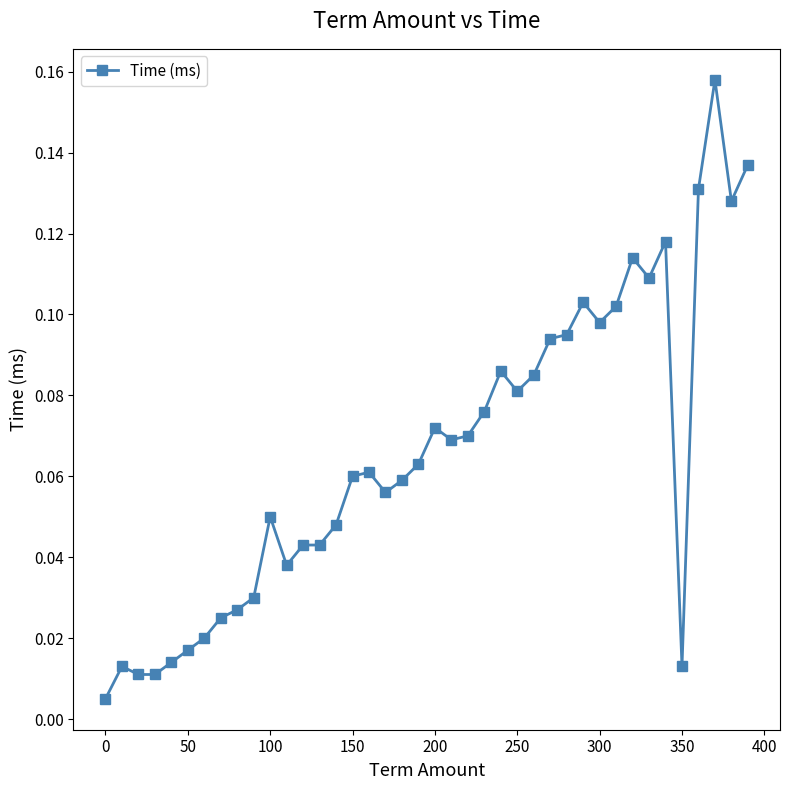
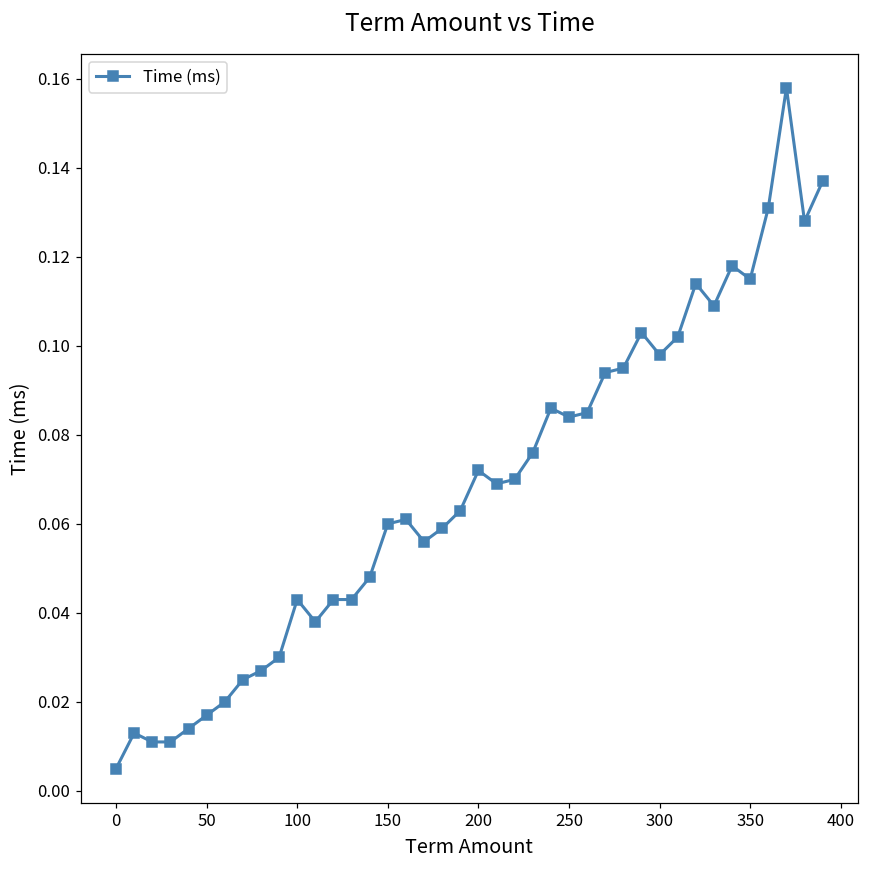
  {
    "0": 0.005,
    "50": 0.017,
-   "100": 0.050,
+   "100": 0.043,
    "150": 0.060,
    "200": 0.072,
-   "250": 0.081,
+   "250": 0.084,
    "300": 0.098,
-   "350": 0.013
+   "350": 0.115
  }
